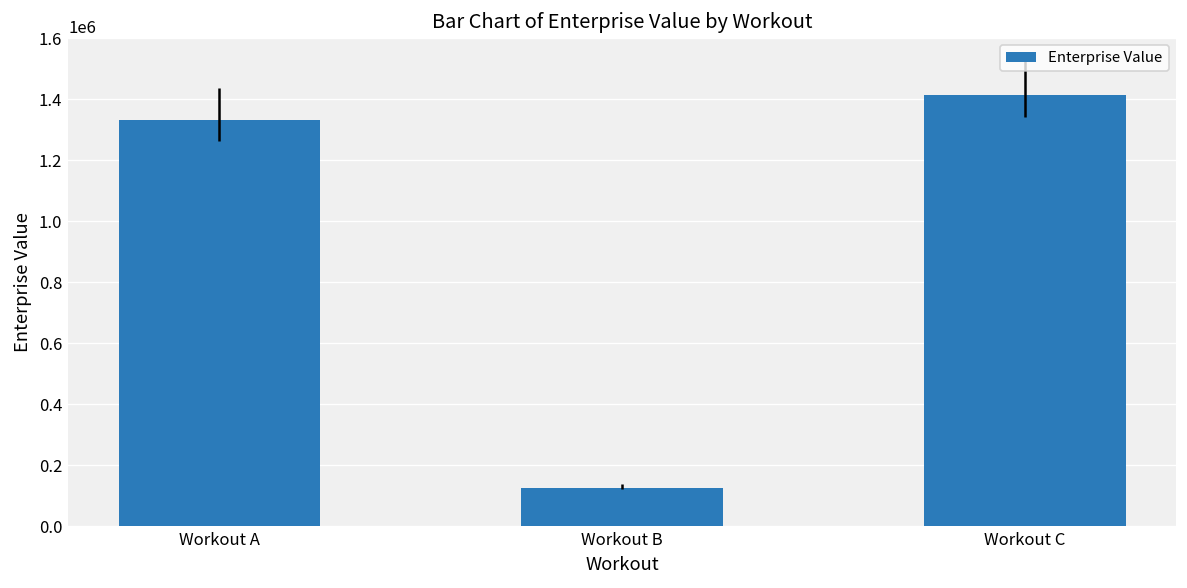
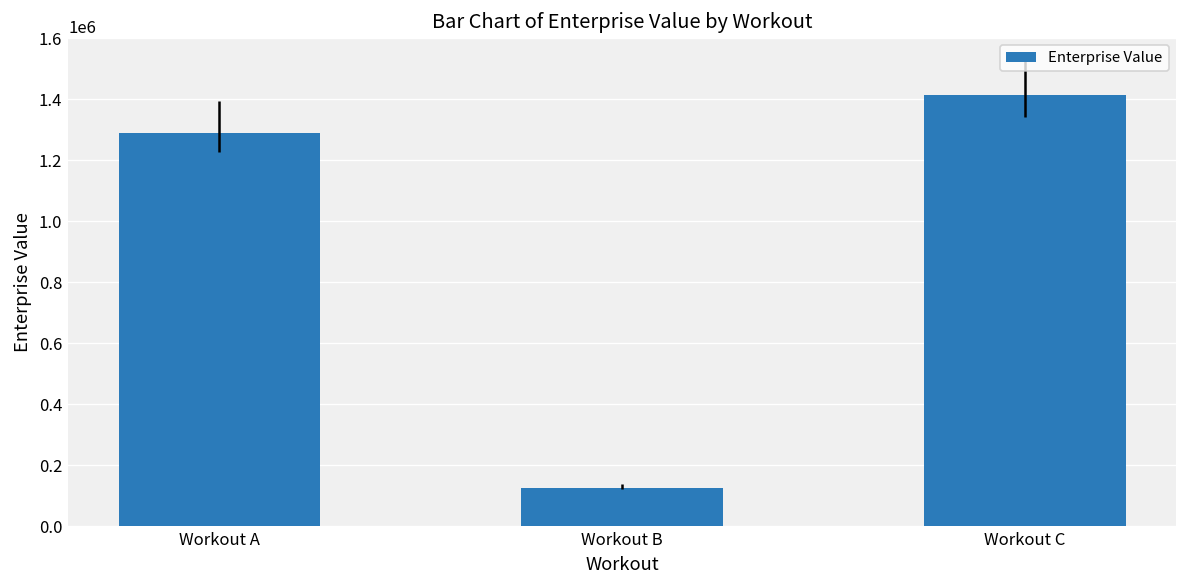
  {
-   "Workout A": 1330000,
+   "Workout A": 1290000,
    "Workout B": 130000,
    "Workout C": 1410000
  }
